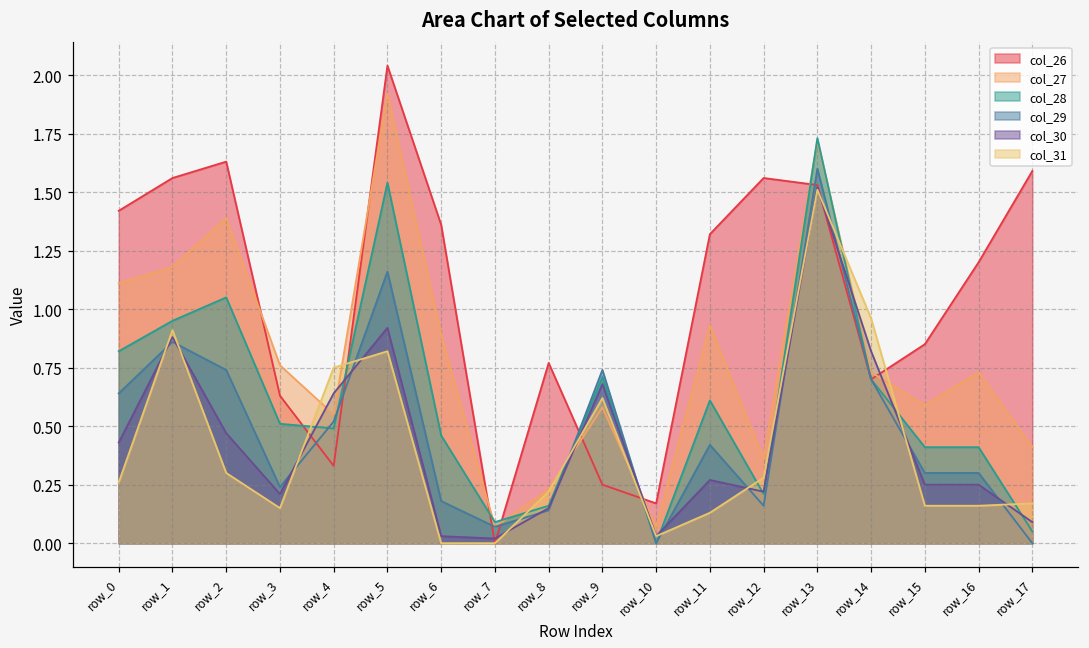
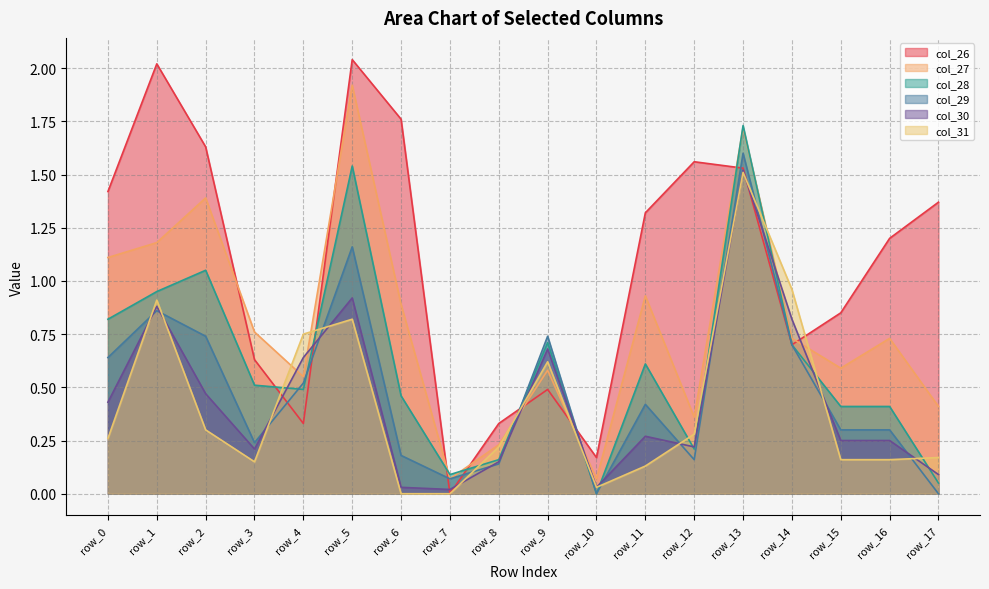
  {
    "col_26": {
      "row_0": 1.42,
-     "row_1": 1.56,
+     "row_1": 2.02,
      "row_2": 1.63,
      "row_3": 0.63,
      "row_4": 0.33,
      "row_5": 2.04,
-     "row_6": 1.36,
-     "row_8": 0.77,
-     "row_9": 0.25,
+     "row_6": 1.76,
+     "row_8": 0.33,
+     "row_9": 0.49,
      "row_10": 0.17,
      "row_11": 1.32,
      "row_12": 1.56,
      "row_15": 0.85,
      "row_16": 1.20,
-     "row_17": 1.59
+     "row_17": 1.37
    }
  }
